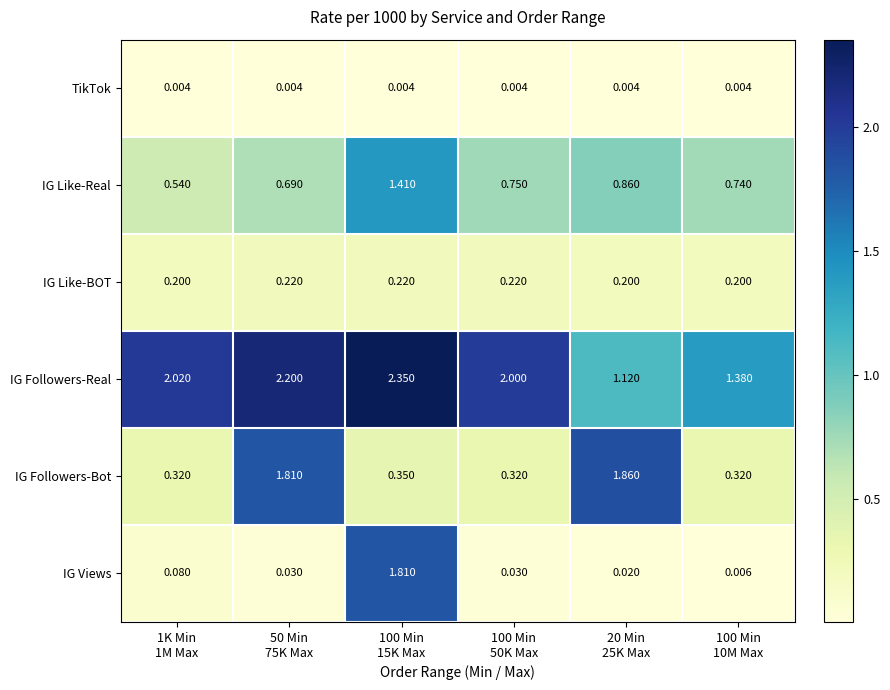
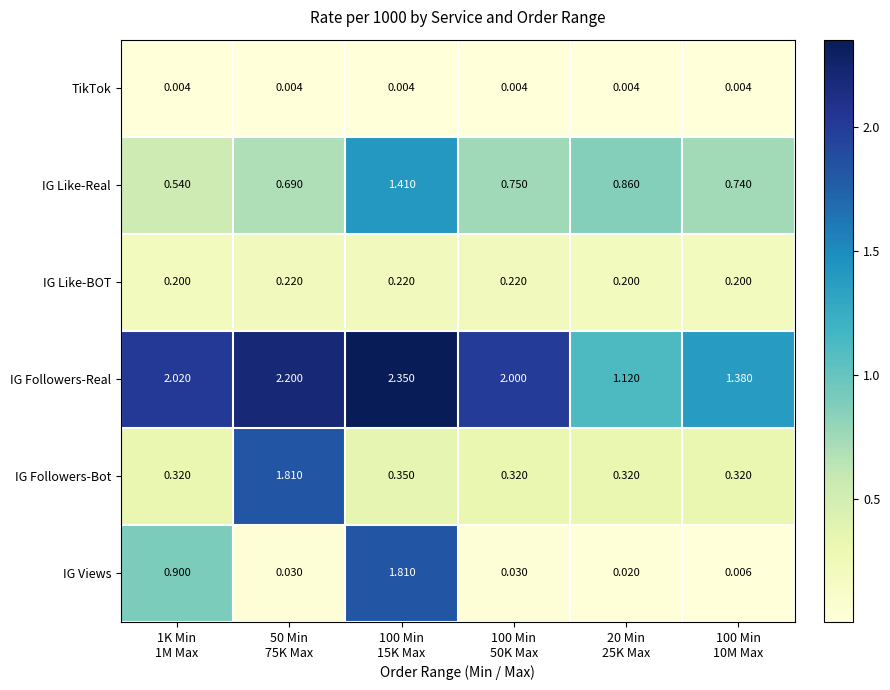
  {
    "TikTok": {
      "1K Min 1M Max": 0.004,
      "50 Min 75K Max": 0.004,
      "100 Min 15K Max": 0.004,
      "100 Min 50K Max": 0.004,
      "20 Min 25K Max": 0.004,
      "100 Min 10M Max": 0.004
    },
    "IG Like-Real": {
      "1K Min 1M Max": 0.540,
      "50 Min 75K Max": 0.690,
      "100 Min 15K Max": 1.410,
      "100 Min 50K Max": 0.750,
      "20 Min 25K Max": 0.860,
      "100 Min 10M Max": 0.740
    },
    "IG Like-BOT": {
      "1K Min 1M Max": 0.200,
      "50 Min 75K Max": 0.220,
      "100 Min 15K Max": 0.220,
      "100 Min 50K Max": 0.220,
      "20 Min 25K Max": 0.200,
      "100 Min 10M Max": 0.200
    },
    "IG Followers-Real": {
      "1K Min 1M Max": 2.020,
      "50 Min 75K Max": 2.200,
      "100 Min 15K Max": 2.350,
      "100 Min 50K Max": 2.000,
      "20 Min 25K Max": 1.120,
      "100 Min 10M Max": 1.380
    },
    "IG Followers-Bot": {
      "1K Min 1M Max": 0.320,
      "50 Min 75K Max": 1.810,
      "100 Min 15K Max": 0.350,
      "100 Min 50K Max": 0.320,
-     "20 Min 25K Max": 1.860,
+     "20 Min 25K Max": 0.320,
      "100 Min 10M Max": 0.320
    },
    "IG Views": {
-     "1K Min 1M Max": 0.080,
+     "1K Min 1M Max": 0.900,
      "50 Min 75K Max": 0.030,
      "100 Min 15K Max": 1.810,
      "100 Min 50K Max": 0.030,
      "20 Min 25K Max": 0.020,
      "100 Min 10M Max": 0.006
    }
  }
